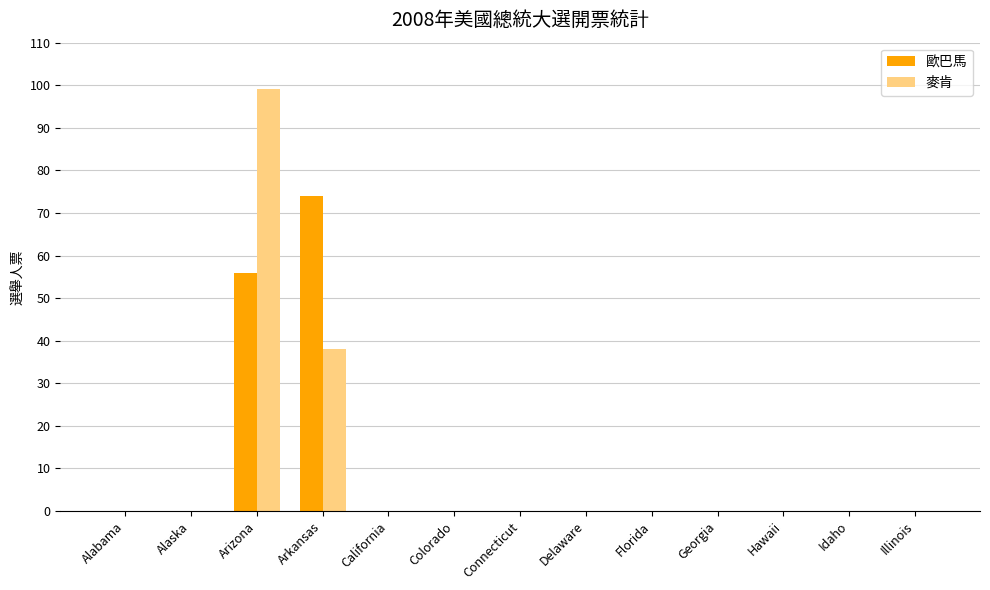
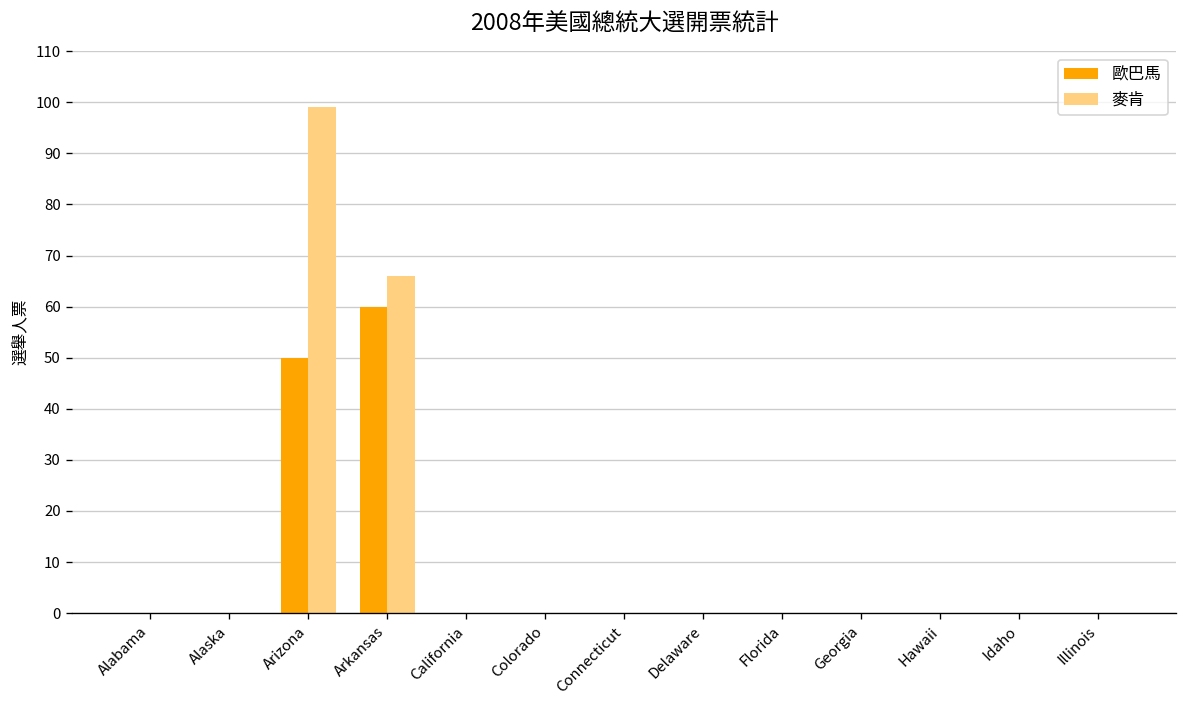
  {
    "歐巴馬": {
      "Alabama": 0,
      "Alaska": 0,
-     "Arizona": 56,
-     "Arkansas": 74,
+     "Arizona": 50,
+     "Arkansas": 60,
      "California": 0,
      "Colorado": 0,
      "Connecticut": 0,
      "Delaware": 0,
      "Florida": 0,
      "Georgia": 0,
      "Hawaii": 0,
      "Idaho": 0,
      "Illinois": 0
    },
    "麥肯": {
      "Alabama": 0,
      "Alaska": 0,
      "Arizona": 99,
-     "Arkansas": 38,
+     "Arkansas": 66,
      "California": 0,
      "Colorado": 0,
      "Connecticut": 0,
      "Delaware": 0,
      "Florida": 0,
      "Georgia": 0,
      "Hawaii": 0,
      "Idaho": 0,
      "Illinois": 0
    }
  }
